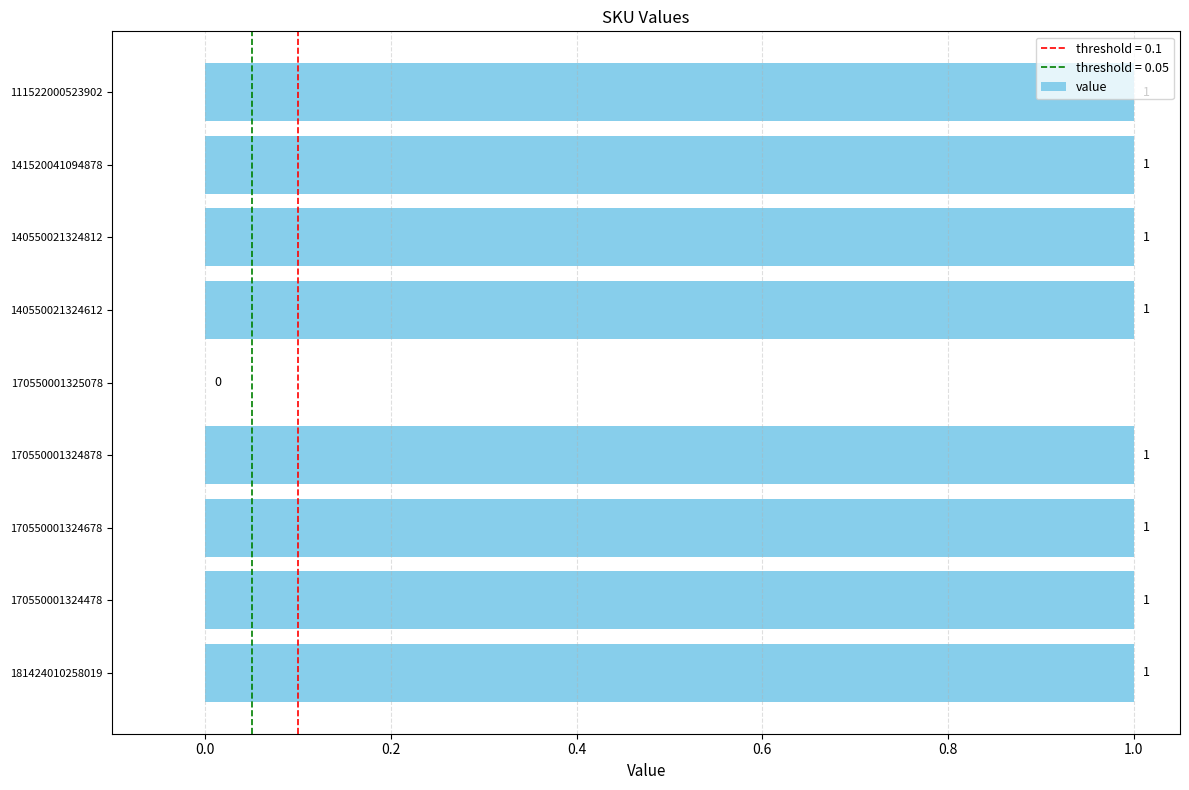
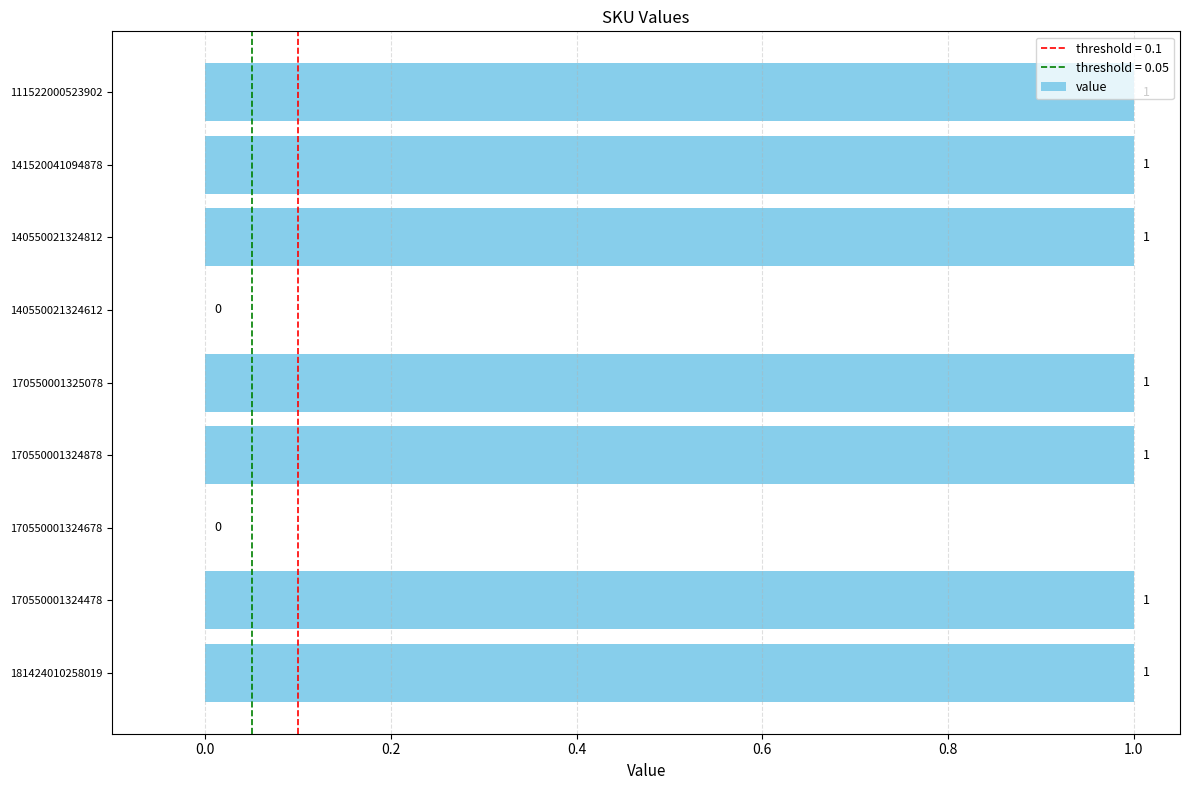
  {
    "141520041094878": 1,
    "140550021324812": 1,
-   "140550021324612": 1,
-   "170550001325078": 0,
+   "140550021324612": 0,
+   "170550001325078": 1,
    "170550001324878": 1,
-   "170550001324678": 1,
+   "170550001324678": 0,
    "170550001324478": 1,
    "181424010258019": 1
  }
